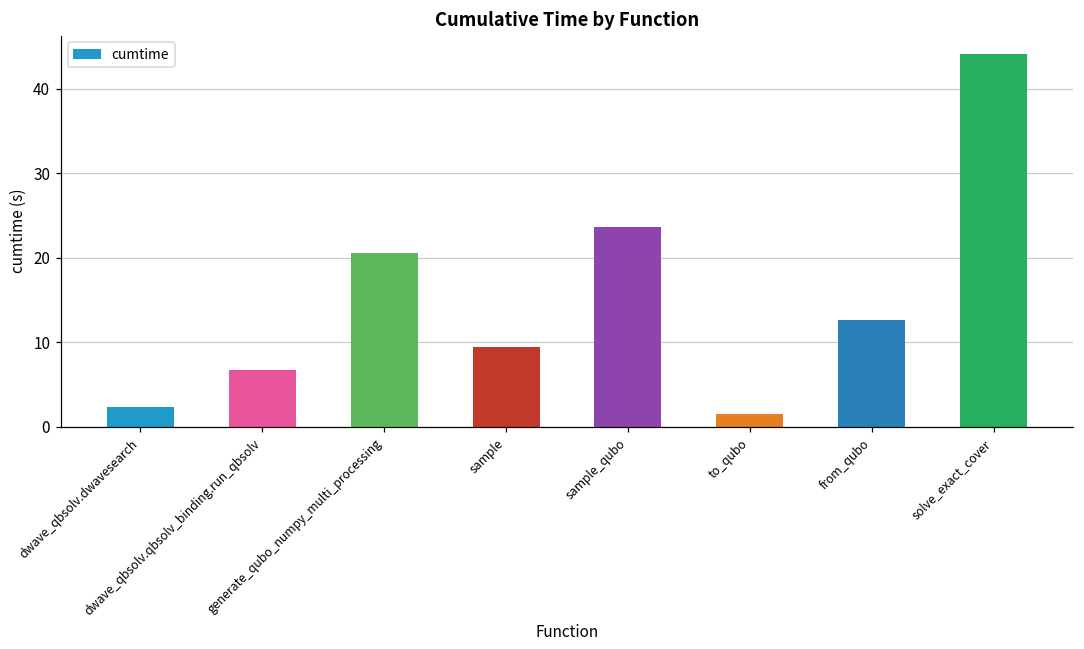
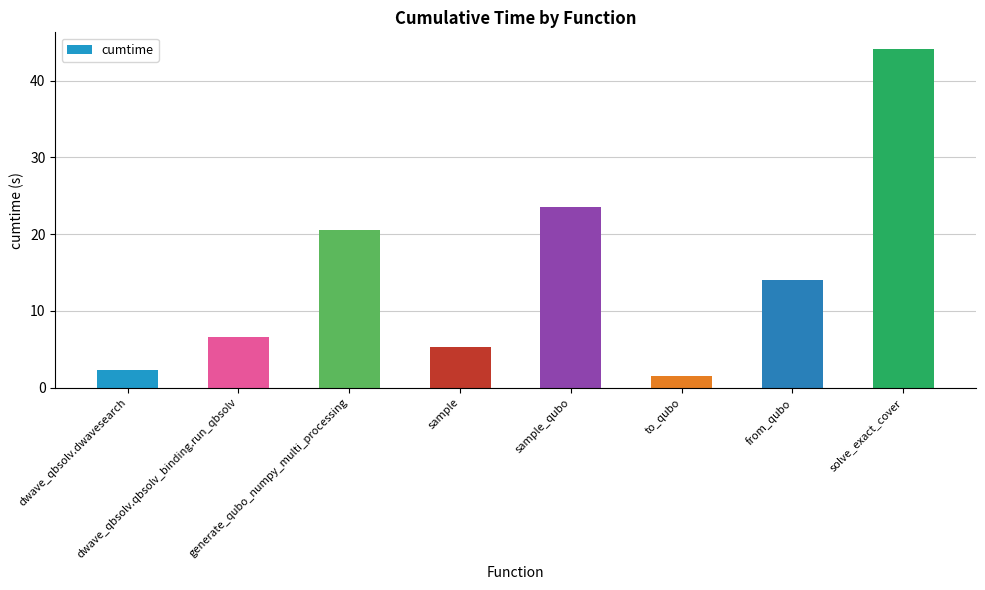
  {
    "dwave_qbsolv.dwavesearch": 2,
    "dwave_qbsolv.qbsolv_binding.run_qbsolv": 7,
    "generate_qubo_numpy_multi_processing": 20,
-   "sample": 9,
+   "sample": 5,
    "sample_qubo": 24,
    "to_qubo": 1,
-   "from_qubo": 13,
+   "from_qubo": 14,
    "solve_exact_cover": 44
  }
